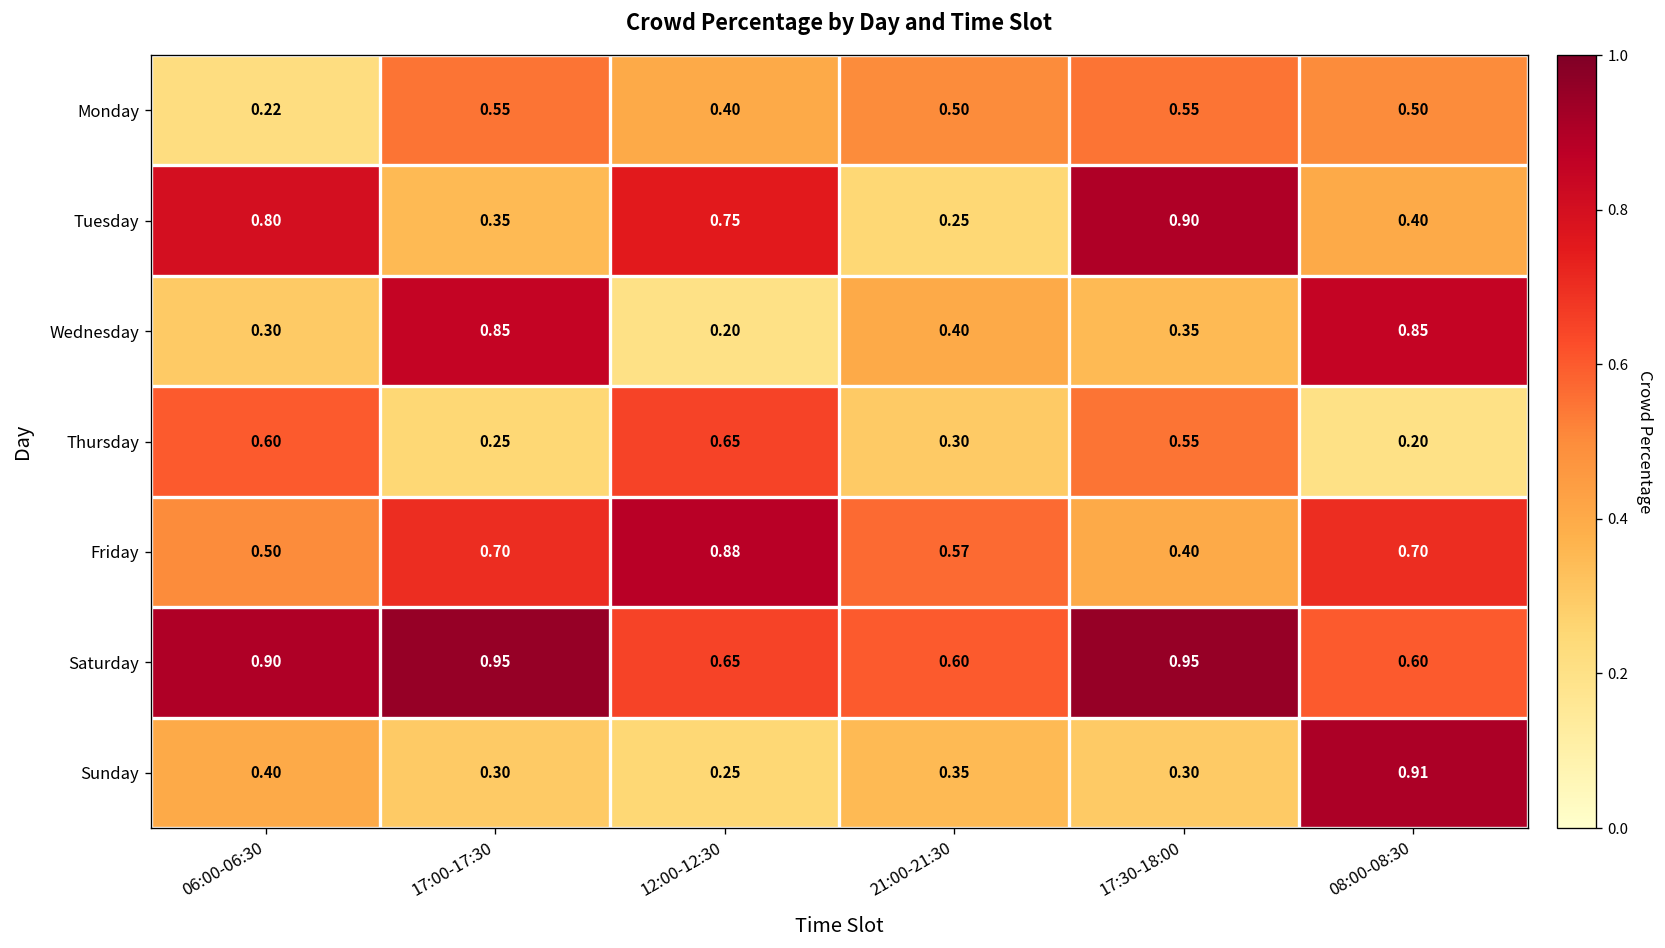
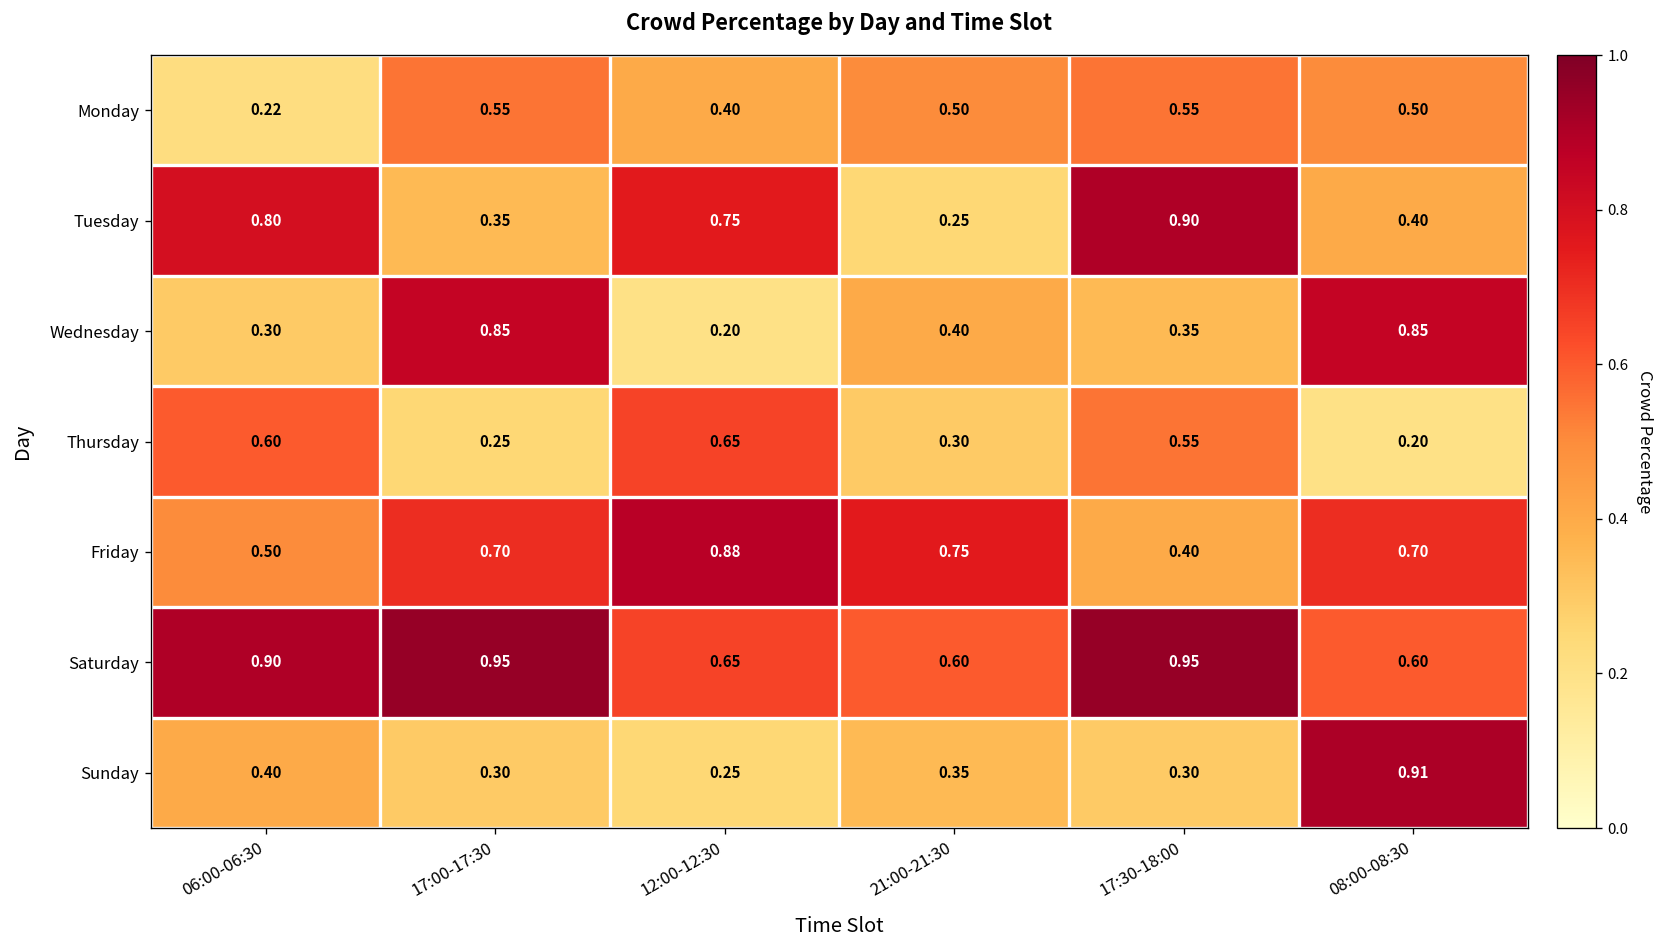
  {
    "Monday": {
      "06:00-06:30": 0.22,
      "17:00-17:30": 0.55,
      "12:00-12:30": 0.40,
      "21:00-21:30": 0.50,
      "17:30-18:00": 0.55,
      "08:00-08:30": 0.50
    },
    "Tuesday": {
      "06:00-06:30": 0.80,
      "17:00-17:30": 0.35,
      "12:00-12:30": 0.75,
      "21:00-21:30": 0.25,
      "17:30-18:00": 0.90,
      "08:00-08:30": 0.40
    },
    "Wednesday": {
      "06:00-06:30": 0.30,
      "17:00-17:30": 0.85,
      "12:00-12:30": 0.20,
      "21:00-21:30": 0.40,
      "17:30-18:00": 0.35,
      "08:00-08:30": 0.85
    },
    "Thursday": {
      "06:00-06:30": 0.60,
      "17:00-17:30": 0.25,
      "12:00-12:30": 0.65,
      "21:00-21:30": 0.30,
      "17:30-18:00": 0.55,
      "08:00-08:30": 0.20
    },
    "Friday": {
      "06:00-06:30": 0.50,
      "17:00-17:30": 0.70,
      "12:00-12:30": 0.88,
-     "21:00-21:30": 0.57,
+     "21:00-21:30": 0.75,
      "17:30-18:00": 0.40,
      "08:00-08:30": 0.70
    },
    "Saturday": {
      "06:00-06:30": 0.90,
      "17:00-17:30": 0.95,
      "12:00-12:30": 0.65,
      "21:00-21:30": 0.60,
      "17:30-18:00": 0.95,
      "08:00-08:30": 0.60
    },
    "Sunday": {
      "06:00-06:30": 0.40,
      "17:00-17:30": 0.30,
      "12:00-12:30": 0.25,
      "21:00-21:30": 0.35,
      "17:30-18:00": 0.30,
      "08:00-08:30": 0.91
    }
  }
